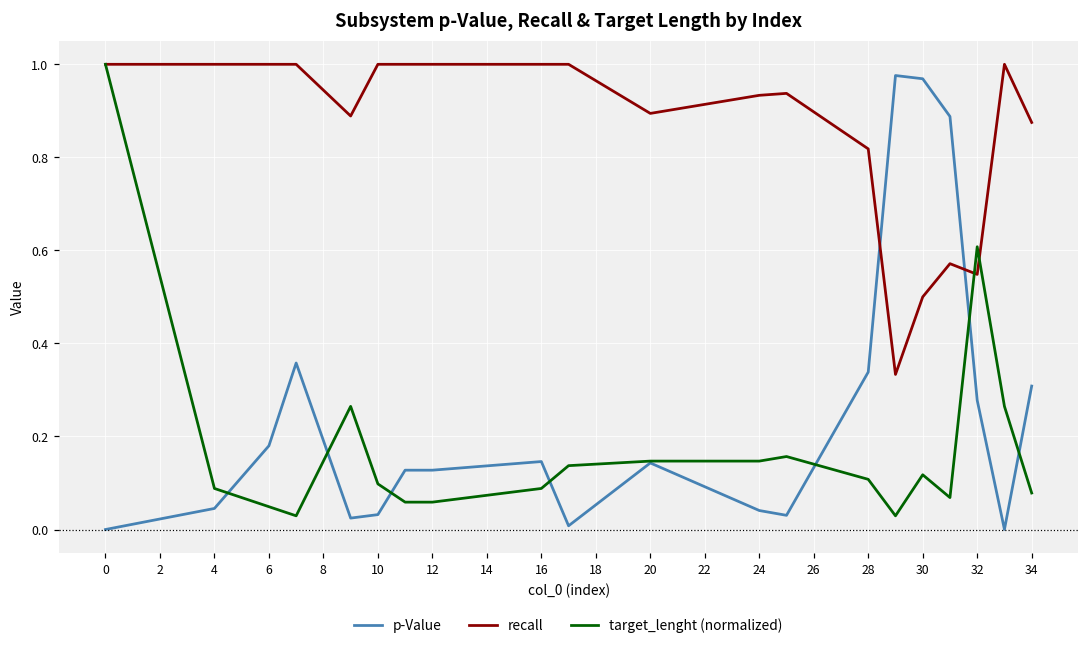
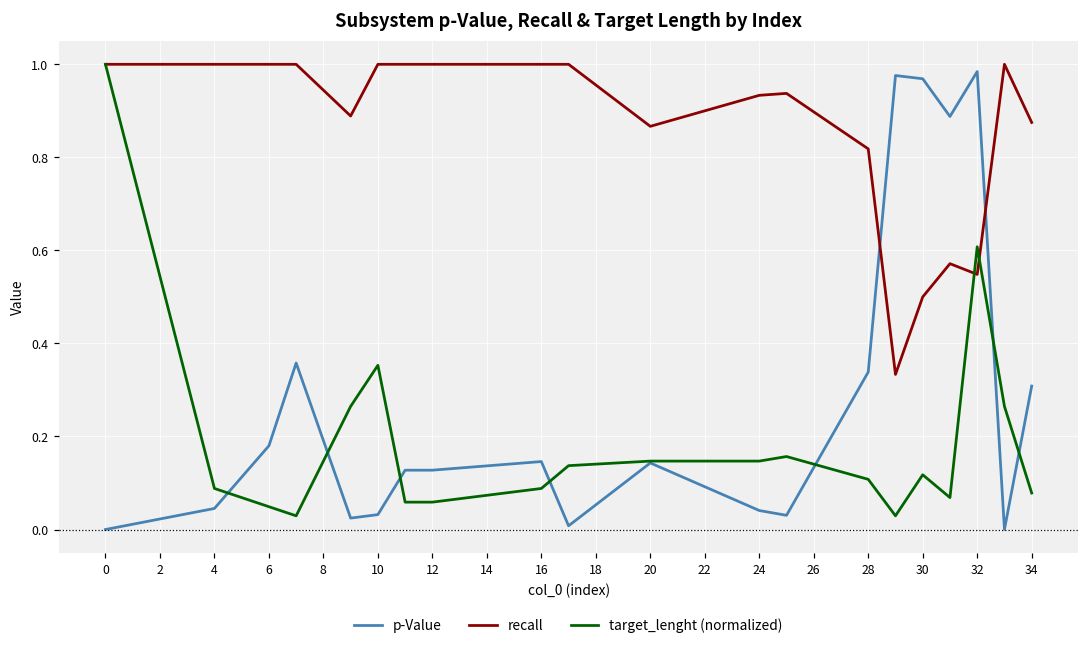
  {
    "p-Value": {
      "0": 0.00,
      "4": 0.05,
      "6": 0.18,
      "10": 0.03,
      "12": 0.13,
      "16": 0.15,
      "24": 0.04,
      "28": 0.34,
      "30": 0.97,
-     "32": 0.28,
+     "32": 0.98,
      "34": 0.31
    },
    "recall": {
      "4": 1.00,
      "6": 1.00,
      "10": 1.00,
      "12": 1.00,
      "16": 1.00,
-     "20": 0.89,
+     "20": 0.87,
      "24": 0.93,
      "28": 0.82,
      "30": 0.50,
      "32": 0.55,
      "34": 0.88
    },
    "target_lenght (normalized)": {
      "4": 0.09,
      "6": 0.05,
-     "10": 0.10,
+     "10": 0.35,
      "12": 0.06,
      "16": 0.09,
      "24": 0.15,
      "28": 0.11,
      "30": 0.12,
      "32": 0.61,
      "34": 0.08
    }
  }
